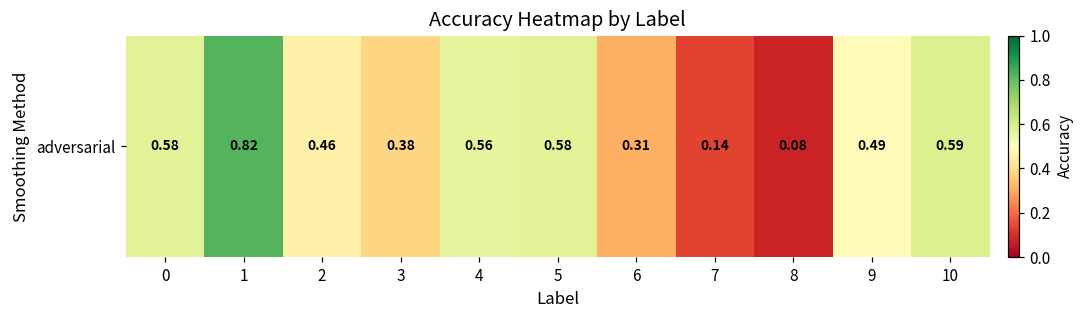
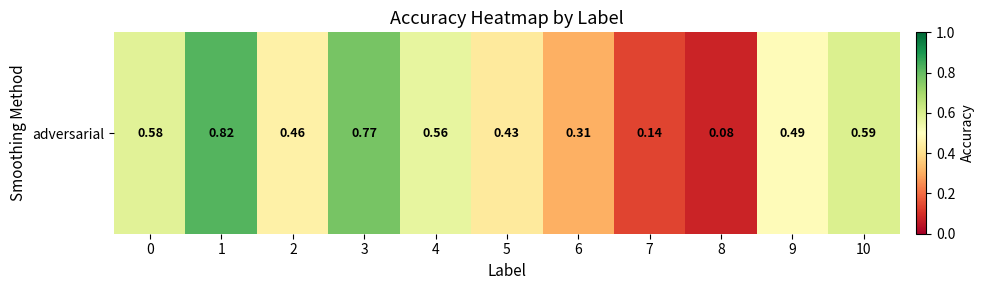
  {
    "adversarial": {
      "0": 0.58,
      "1": 0.82,
      "2": 0.46,
-     "3": 0.38,
+     "3": 0.77,
      "4": 0.56,
-     "5": 0.58,
+     "5": 0.43,
      "6": 0.31,
      "7": 0.14,
      "8": 0.08,
      "9": 0.49,
      "10": 0.59
    }
  }
